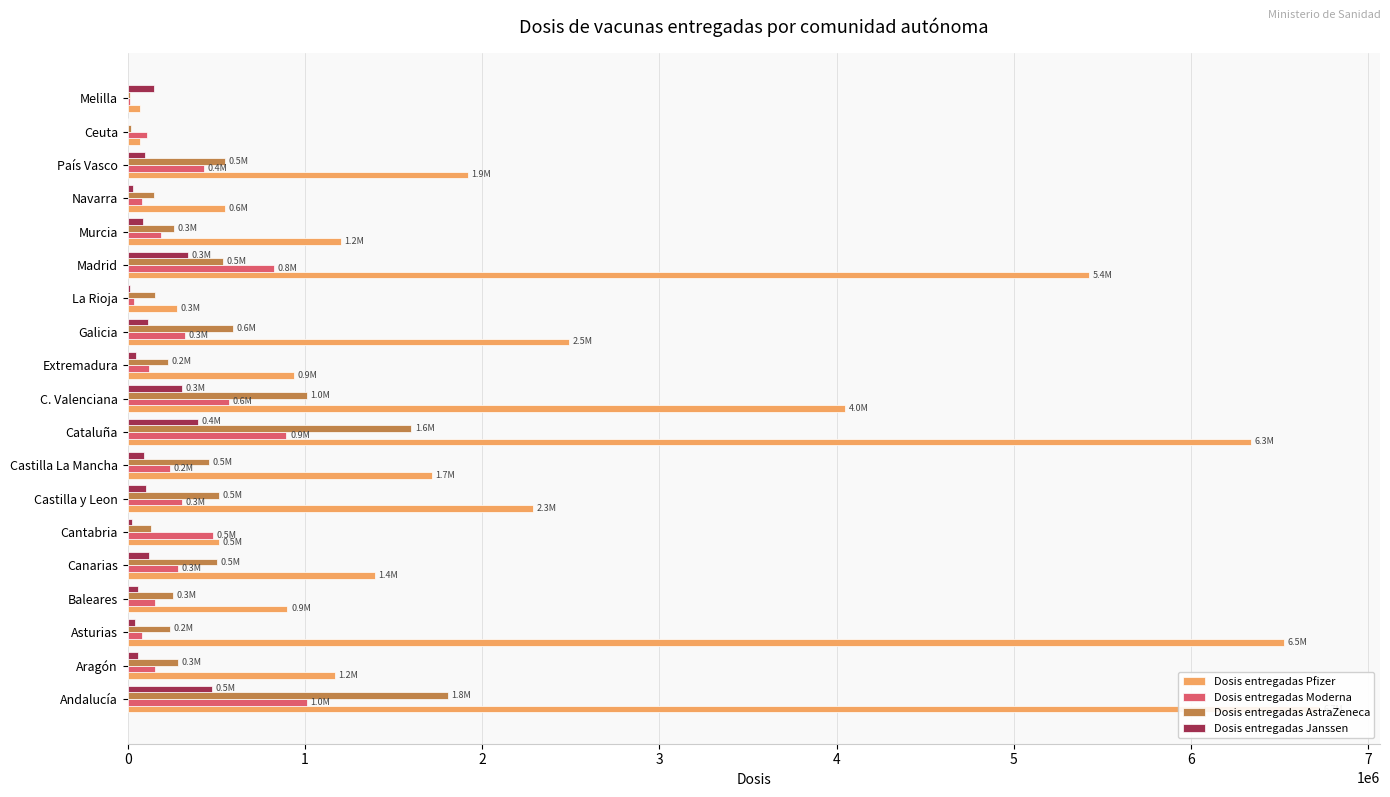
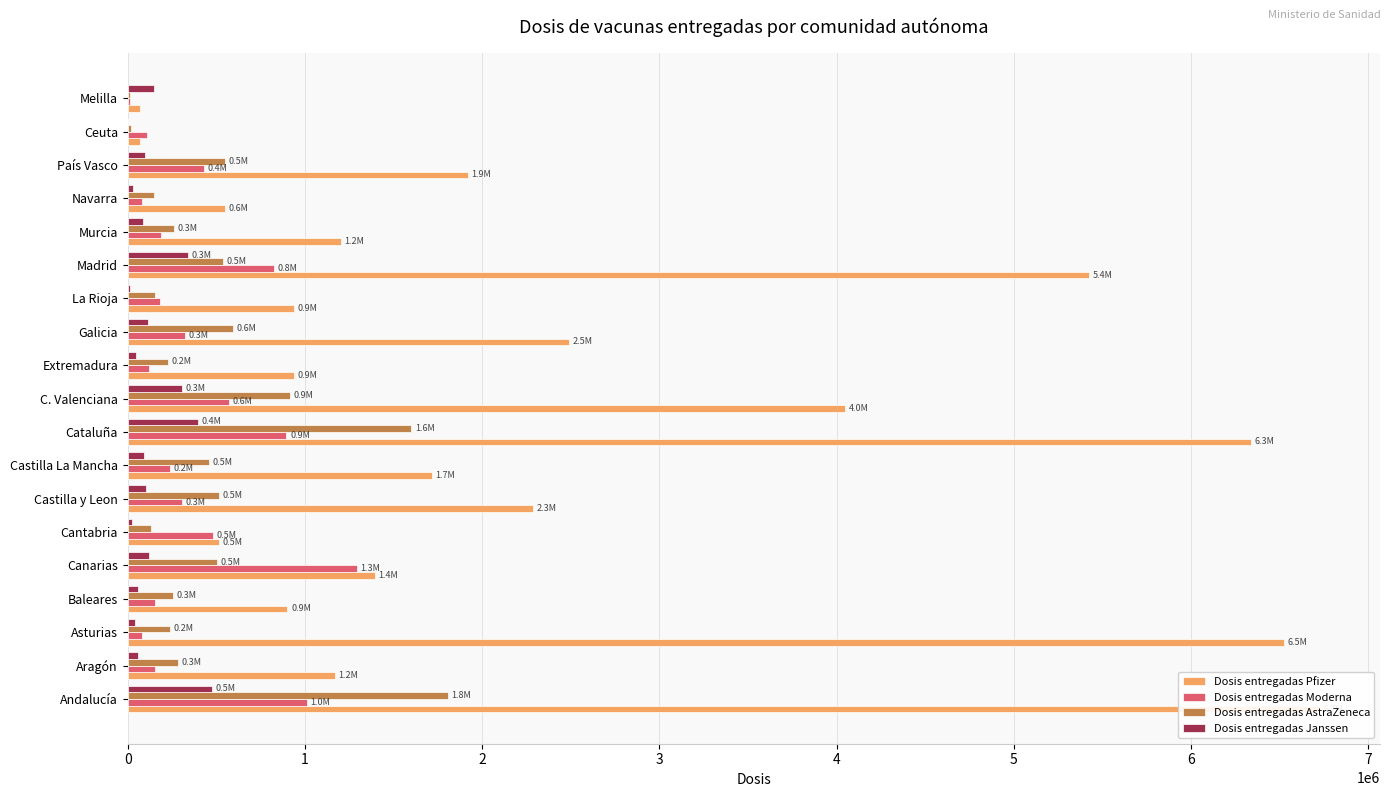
  {
    "Dosis entregadas Pfizer": {
      "País Vasco": "1.9M",
      "Navarra": "0.6M",
      "Murcia": "1.2M",
      "Madrid": "5.4M",
-     "La Rioja": "0.3M",
+     "La Rioja": "0.9M",
      "Galicia": "2.5M",
      "Extremadura": "0.9M",
      "C. Valenciana": "4.0M",
      "Cataluña": "6.3M",
      "Castilla La Mancha": "1.7M",
      "Castilla y Leon": "2.3M",
      "Canarias": "1.4M",
      "Baleares": "0.9M",
      "Asturias": "6.5M",
      "Aragón": "1.2M"
    },
    "Dosis entregadas Moderna": {
      "País Vasco": "0.4M",
      "Madrid": "0.8M",
-     "La Rioja": "40000",
+     "La Rioja": "180000",
      "Galicia": "0.3M",
      "C. Valenciana": "0.6M",
      "Cataluña": "0.9M",
      "Castilla La Mancha": "0.2M",
      "Castilla y Leon": "0.3M",
-     "Canarias": "0.3M",
+     "Canarias": "1.3M",
      "Andalucía": "1.0M"
    },
    "Dosis entregadas AstraZeneca": {
      "País Vasco": "0.5M",
      "Murcia": "0.3M",
      "Madrid": "0.5M",
      "Galicia": "0.6M",
      "Extremadura": "0.2M",
-     "C. Valenciana": "1.0M",
+     "C. Valenciana": "0.9M",
      "Cataluña": "1.6M",
      "Castilla La Mancha": "0.5M",
      "Castilla y Leon": "0.5M",
      "Canarias": "0.5M",
      "Baleares": "0.3M",
      "Asturias": "0.2M",
      "Aragón": "0.3M",
      "Andalucía": "1.8M"
    },
    "Dosis entregadas Janssen": {
      "Madrid": "0.3M",
      "C. Valenciana": "0.3M",
      "Cataluña": "0.4M",
      "Andalucía": "0.5M"
    }
  }
